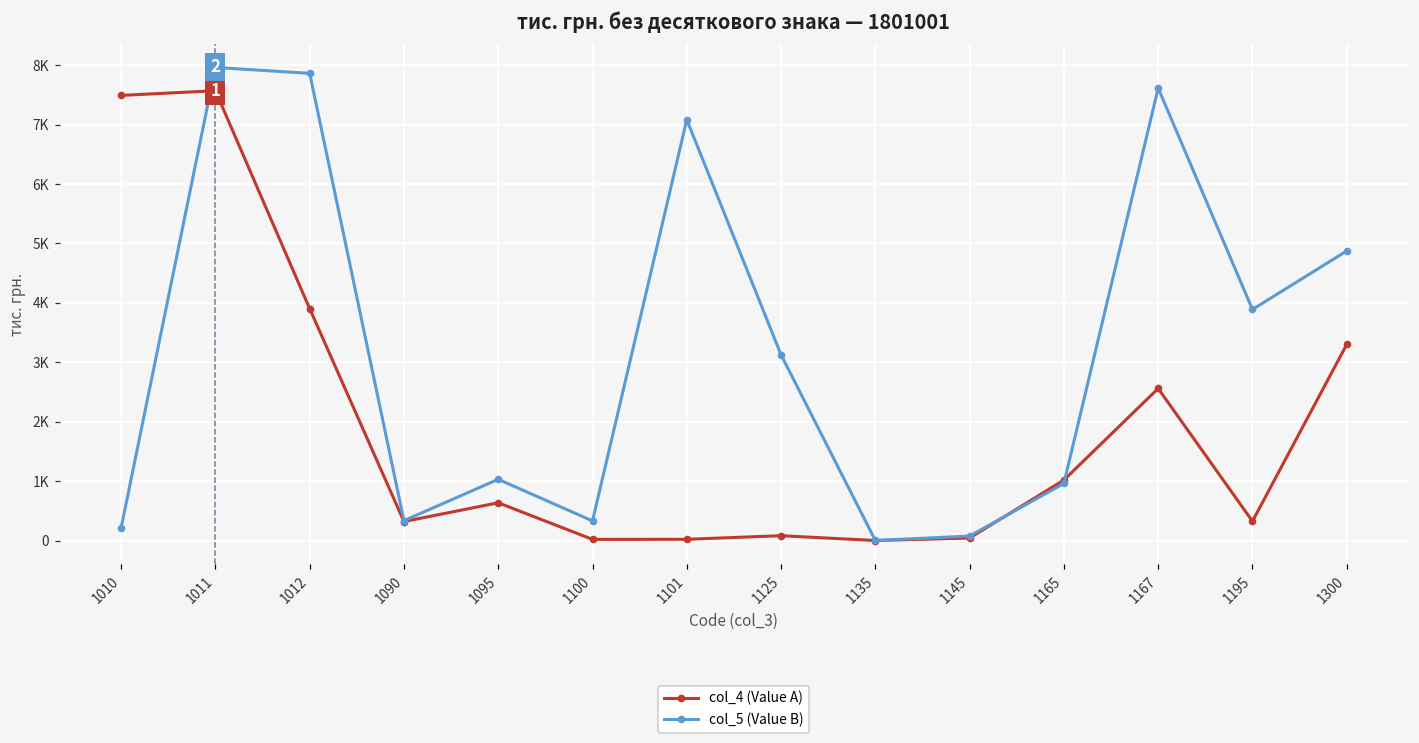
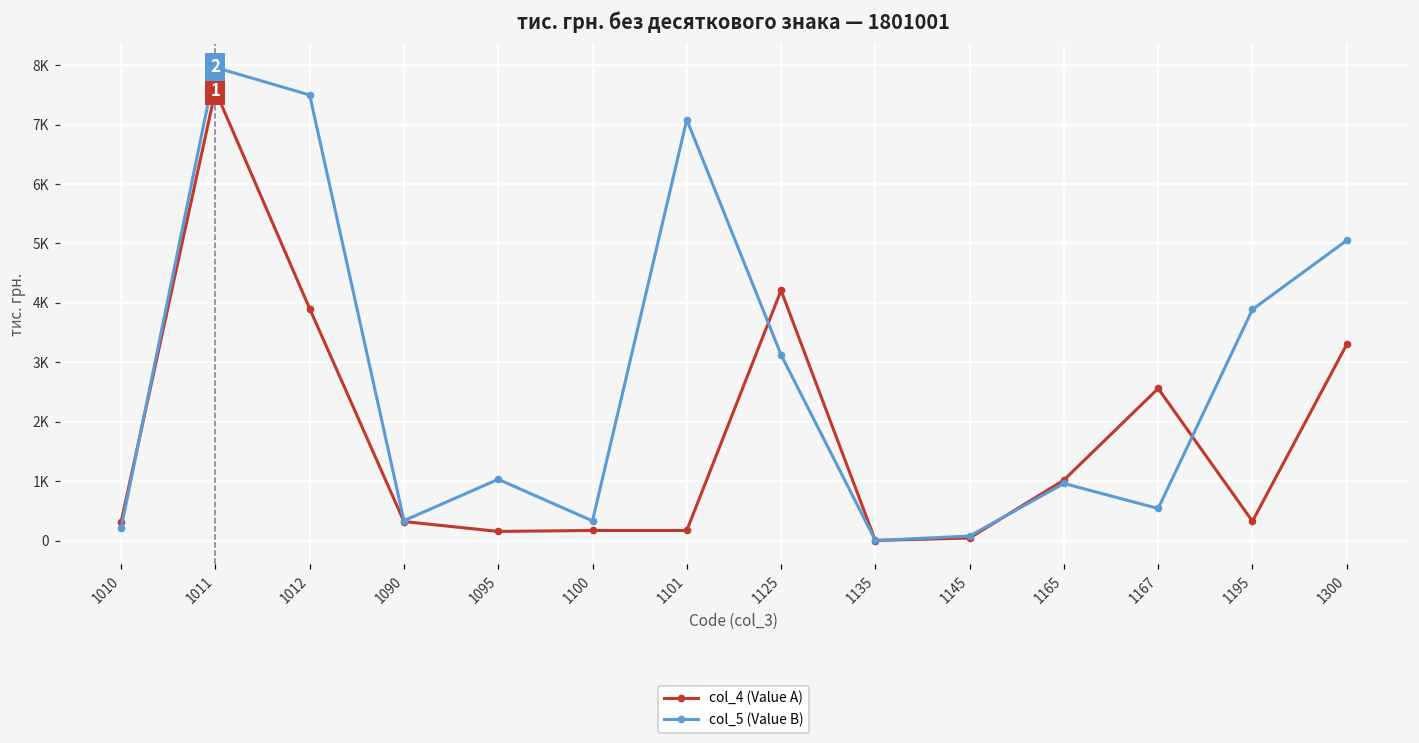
  {
    "col_4 (Value A)": {
-     "1010": 7500,
+     "1010": 300,
      "1012": 3900,
-     "1095": 600,
-     "1100": 0,
-     "1101": 0,
-     "1125": 100,
+     "1095": 200,
+     "1100": 200,
+     "1101": 200,
+     "1125": 4200,
      "1165": 1000,
      "1167": 2600,
      "1195": 300,
      "1300": 3300
    },
    "col_5 (Value B)": {
      "1010": 200,
-     "1012": 7900,
+     "1012": 7500,
      "1095": 1000,
      "1100": 300,
      "1101": 7100,
      "1125": 3100,
      "1165": 1000,
-     "1167": 7600,
+     "1167": 500,
      "1195": 3900,
-     "1300": 4900
+     "1300": 5100
    }
  }
